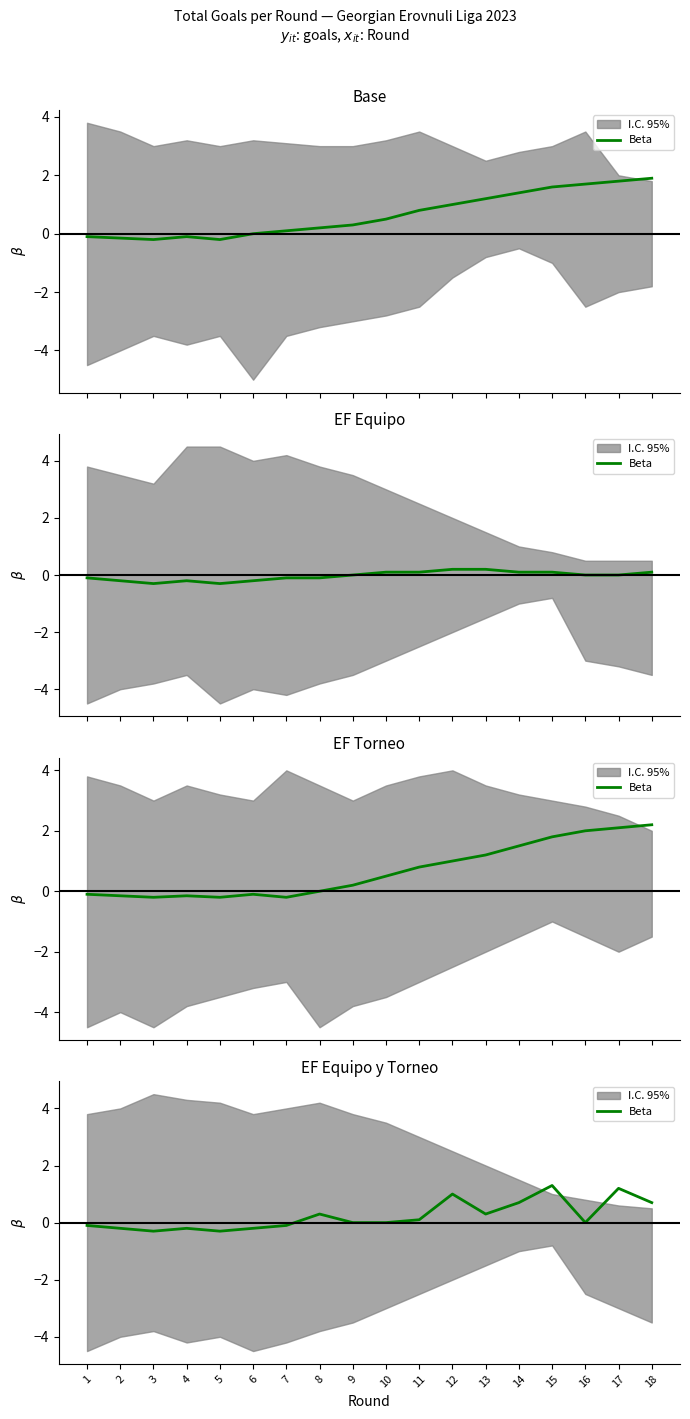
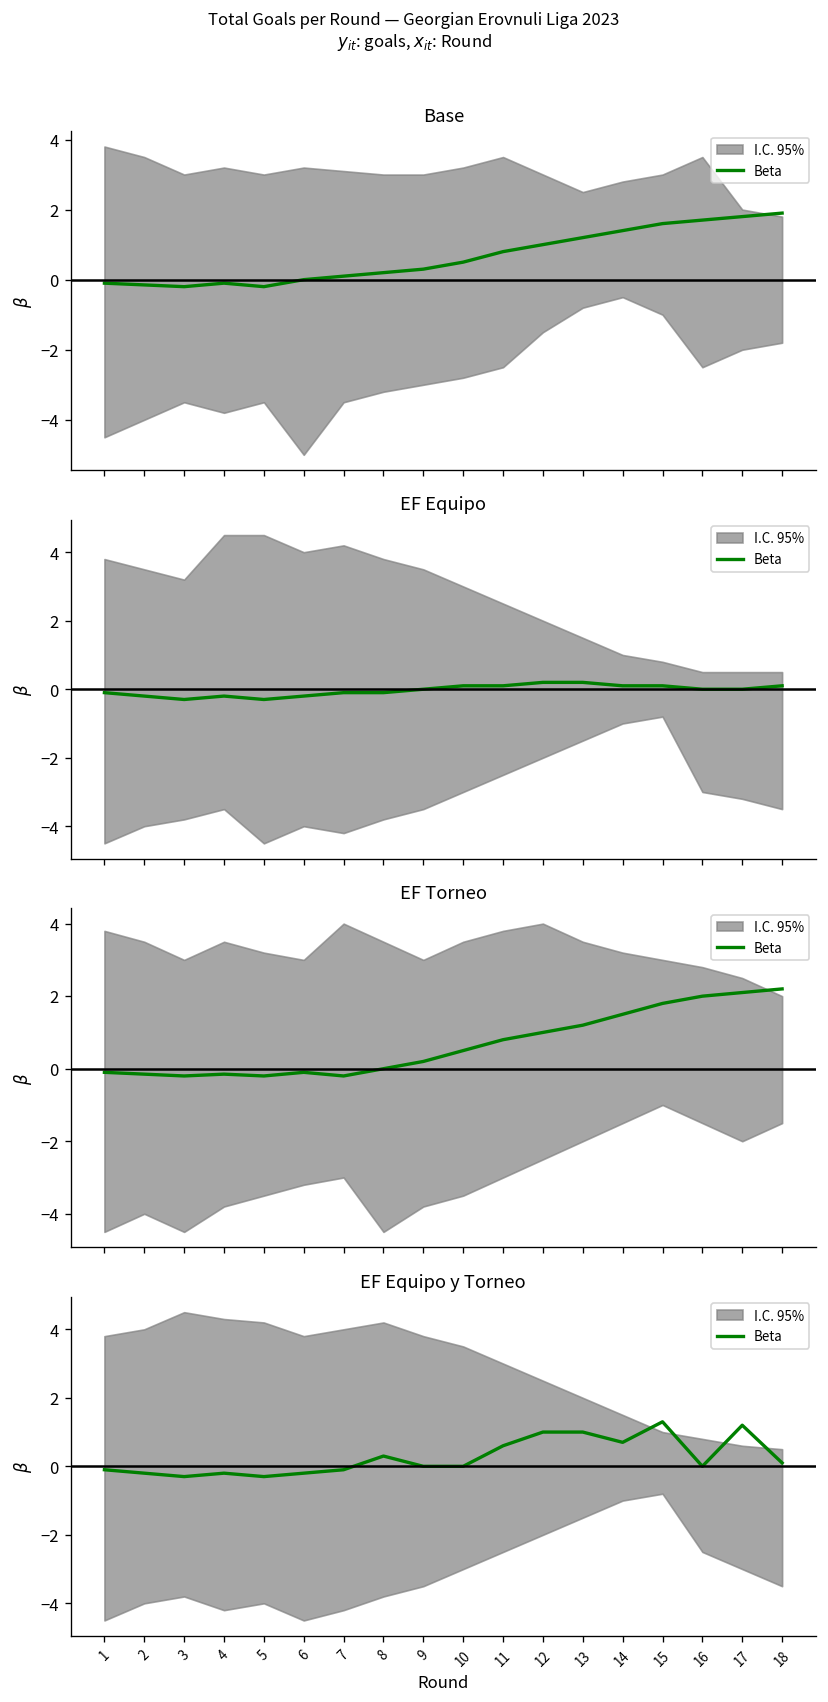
  {
    "EF Equipo y Torneo": {
      "Beta": {
        "1": -0.1,
        "2": -0.2,
        "3": -0.3,
        "4": -0.2,
        "5": -0.3,
        "6": -0.2,
        "7": -0.1,
        "8": 0.3,
        "9": 0.0,
        "10": 0.0,
-       "11": 0.1,
+       "11": 0.6,
        "12": 1.0,
-       "13": 0.3,
+       "13": 1.0,
        "14": 0.7,
        "15": 1.3,
        "16": 0.0,
        "17": 1.2,
-       "18": 0.7
+       "18": 0.1
      }
    }
  }
